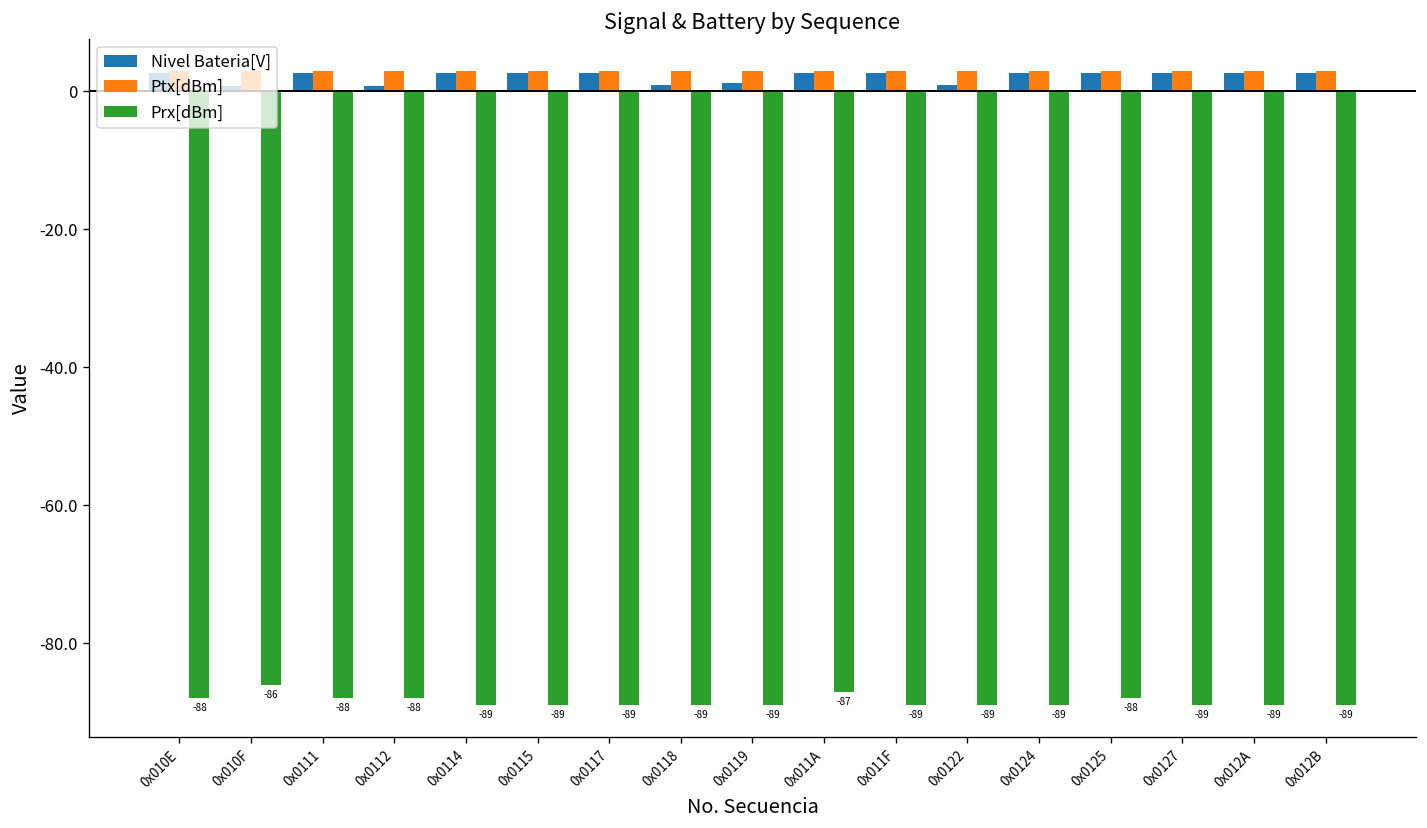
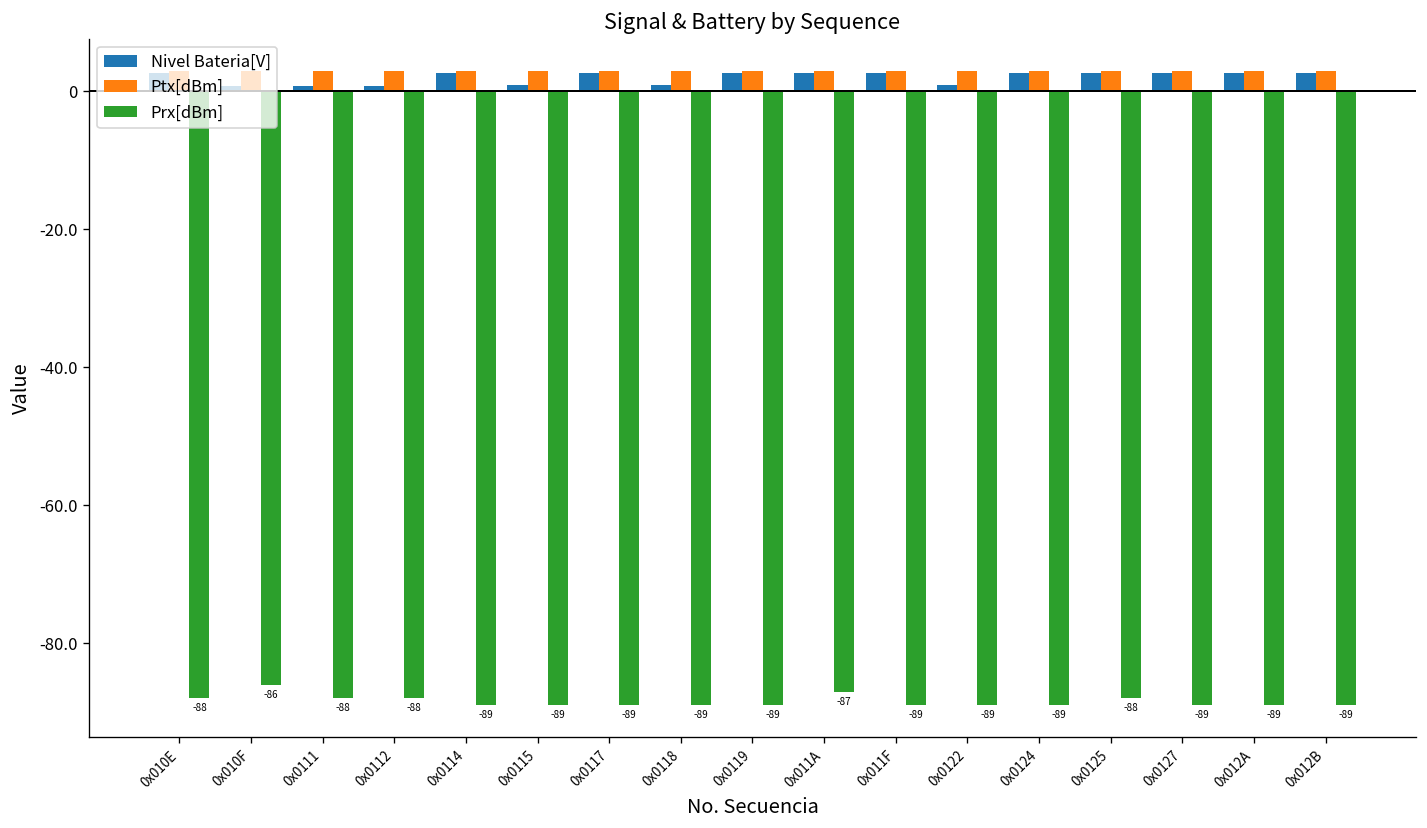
  {
    "Nivel Bateria[V]": {
-     "0x0111": 3,
+     "0x0111": 1,
      "0x0112": 1,
      "0x0114": 3,
-     "0x0115": 3,
+     "0x0115": 1,
      "0x0117": 3,
      "0x0118": 1,
-     "0x0119": 1,
+     "0x0119": 3,
      "0x011A": 3,
      "0x011F": 3,
      "0x0122": 1,
      "0x0124": 3,
      "0x0125": 3,
      "0x0127": 3,
      "0x012A": 3,
      "0x012B": 3
    },
    "Ptx[dBm]": {
      "0x0111": 3,
      "0x0112": 3,
      "0x0114": 3,
      "0x0115": 3,
      "0x0117": 3,
      "0x0118": 3,
      "0x0119": 3,
      "0x011A": 3,
      "0x011F": 3,
      "0x0122": 3,
      "0x0124": 3,
      "0x0125": 3,
      "0x0127": 3,
      "0x012A": 3,
      "0x012B": 3
    },
    "Prx[dBm]": {
      "0x010E": -88,
      "0x010F": -86,
      "0x0111": -88,
      "0x0112": -88,
      "0x0114": -89,
      "0x0115": -89,
      "0x0117": -89,
      "0x0118": -89,
      "0x0119": -89,
      "0x011A": -87,
      "0x011F": -89,
      "0x0122": -89,
      "0x0124": -89,
      "0x0125": -88,
      "0x0127": -89,
      "0x012A": -89,
      "0x012B": -89
    }
  }
